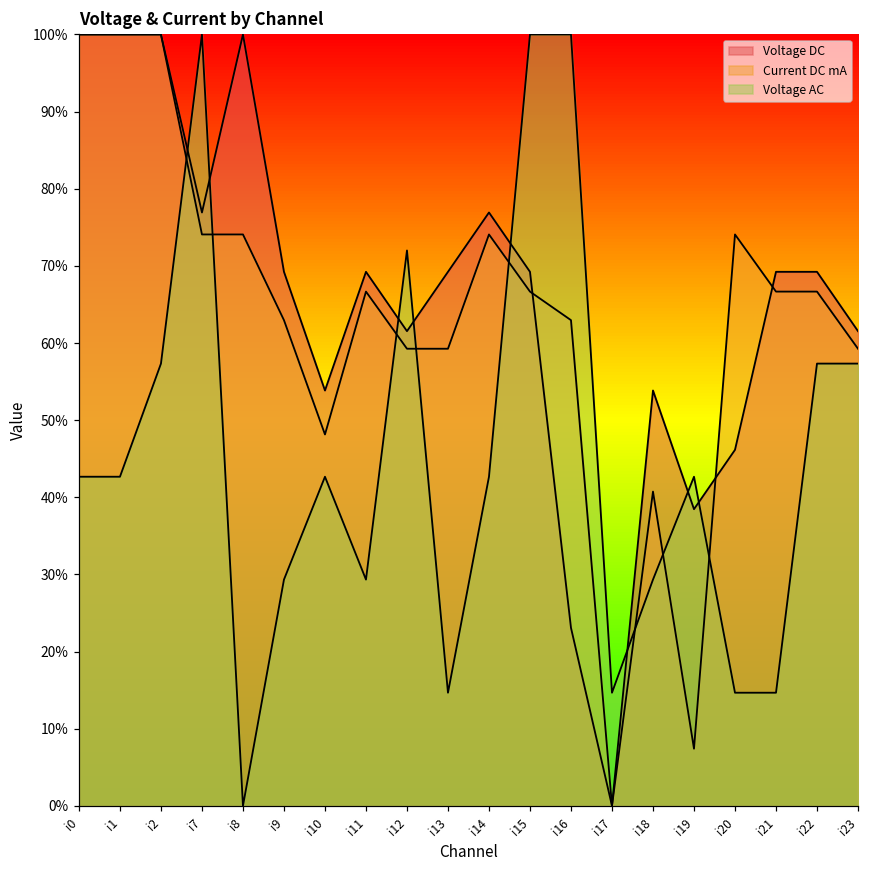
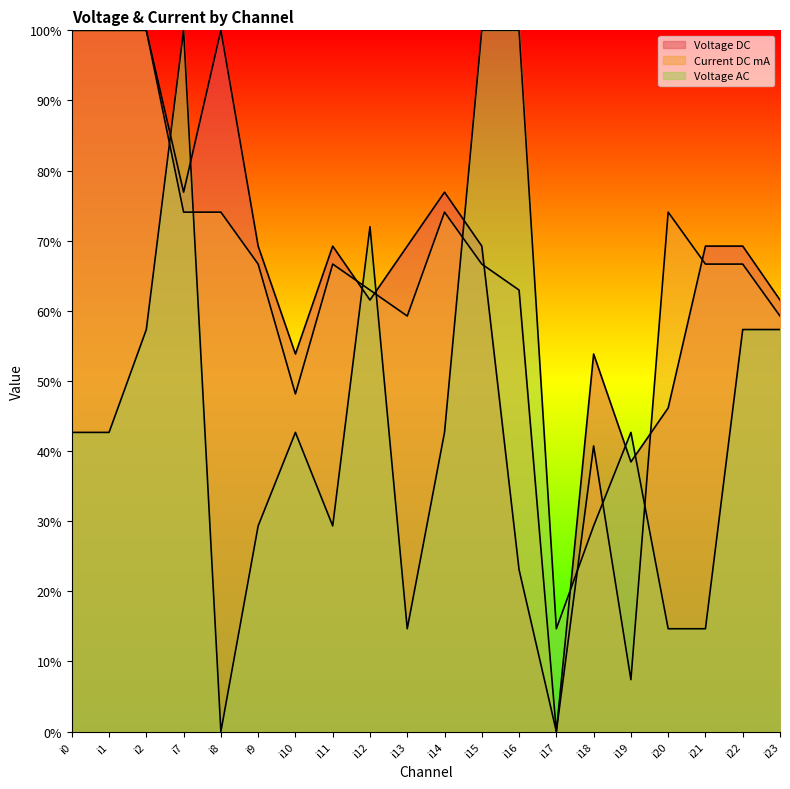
  {
    "Voltage DC": {
      "i7": "77%",
      "i8": "100%",
      "i9": "69%",
      "i10": "54%",
      "i11": "69%",
      "i12": "62%",
      "i13": "69%",
      "i14": "77%",
      "i15": "69%",
      "i16": "23%",
      "i18": "54%",
      "i19": "38%",
      "i20": "46%",
      "i21": "69%",
      "i22": "69%",
      "i23": "62%"
    },
    "Current DC mA": {
      "i7": "74%",
      "i8": "74%",
-     "i9": "63%",
+     "i9": "67%",
      "i10": "48%",
      "i11": "67%",
-     "i12": "59%",
+     "i12": "63%",
      "i13": "59%",
      "i14": "74%",
      "i15": "67%",
      "i16": "63%",
      "i18": "41%",
      "i19": "7%",
      "i20": "74%",
      "i21": "67%",
      "i22": "67%",
      "i23": "59%"
    },
    "Voltage AC": {
      "i0": "43%",
      "i1": "43%",
      "i2": "57%",
      "i7": "100%",
      "i8": "0%",
      "i9": "29%",
      "i10": "43%",
      "i11": "29%",
      "i12": "72%",
      "i13": "15%",
      "i14": "43%",
      "i15": "100%",
      "i16": "100%",
      "i17": "15%",
      "i18": "29%",
      "i19": "43%",
      "i20": "15%",
      "i21": "15%",
      "i22": "57%",
      "i23": "57%"
    }
  }
